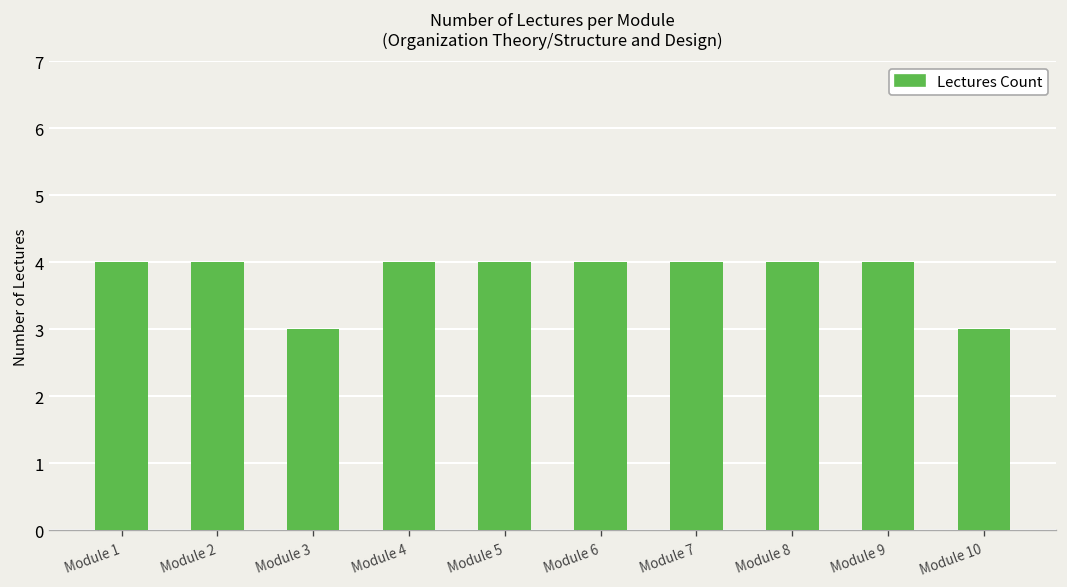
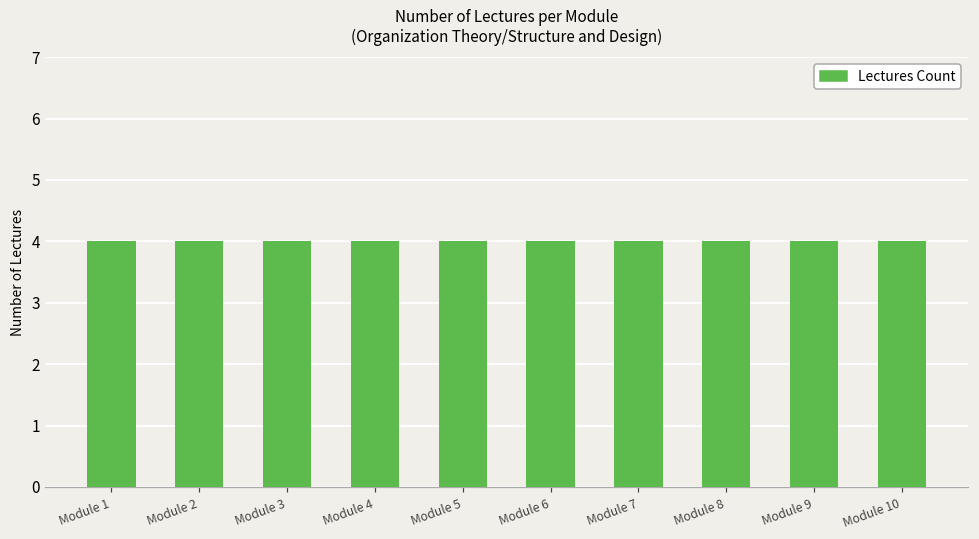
  {
    "Module 1": 4,
    "Module 2": 4,
-   "Module 3": 3,
+   "Module 3": 4,
    "Module 4": 4,
    "Module 5": 4,
    "Module 6": 4,
    "Module 7": 4,
    "Module 8": 4,
    "Module 9": 4,
-   "Module 10": 3
+   "Module 10": 4
  }
